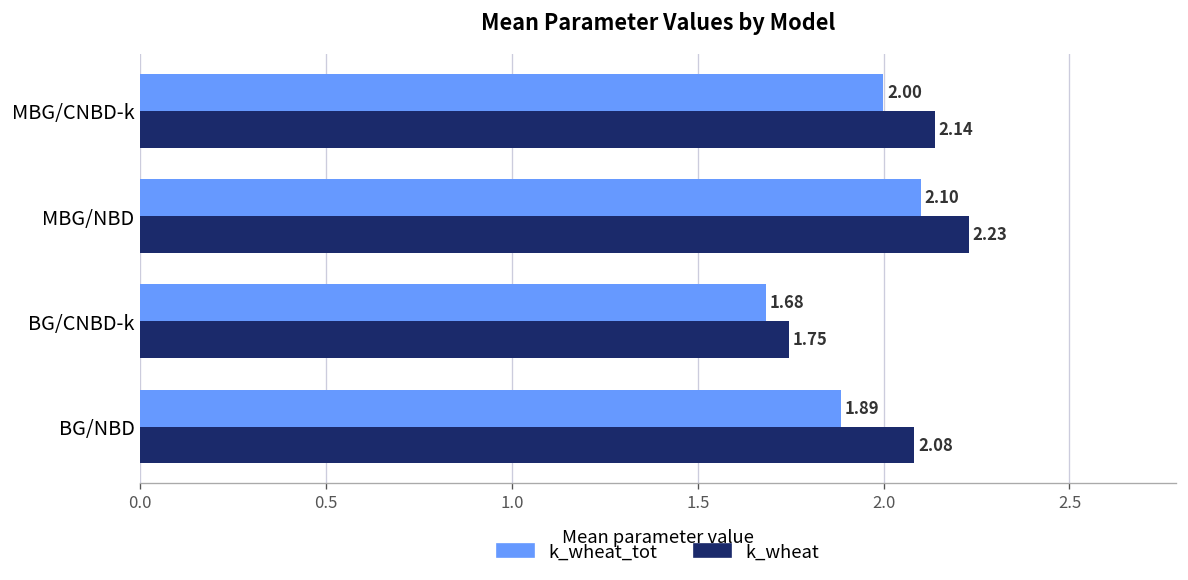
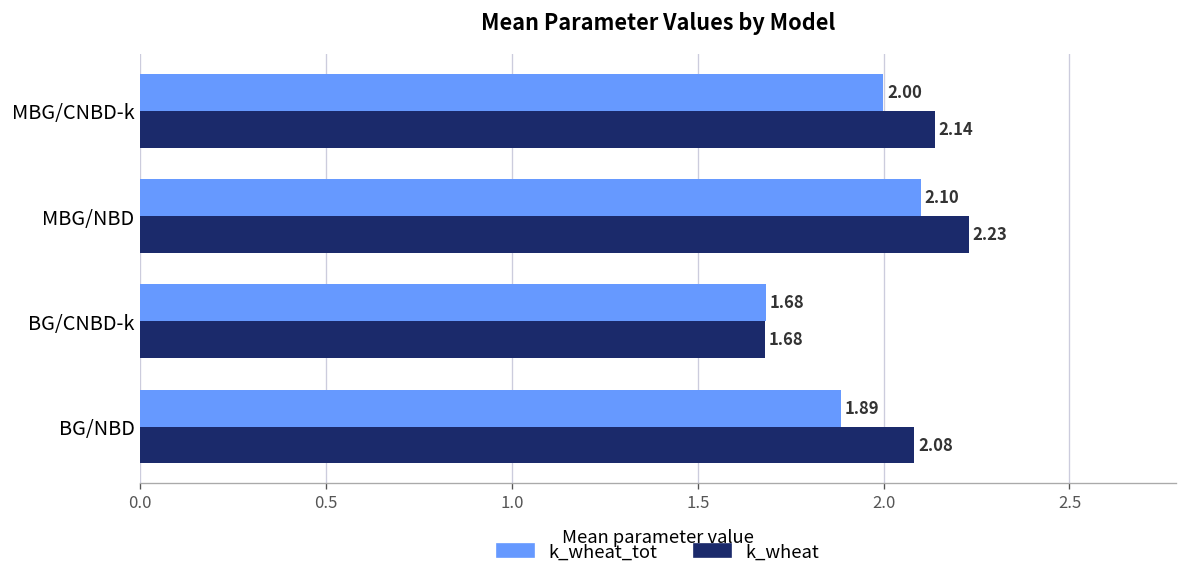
  {
    "k_wheat_tot": {
      "MBG/CNBD-k": 2.00,
      "MBG/NBD": 2.10,
      "BG/CNBD-k": 1.68,
      "BG/NBD": 1.89
    },
    "k_wheat": {
      "MBG/CNBD-k": 2.14,
      "MBG/NBD": 2.23,
-     "BG/CNBD-k": 1.75,
+     "BG/CNBD-k": 1.68,
      "BG/NBD": 2.08
    }
  }
